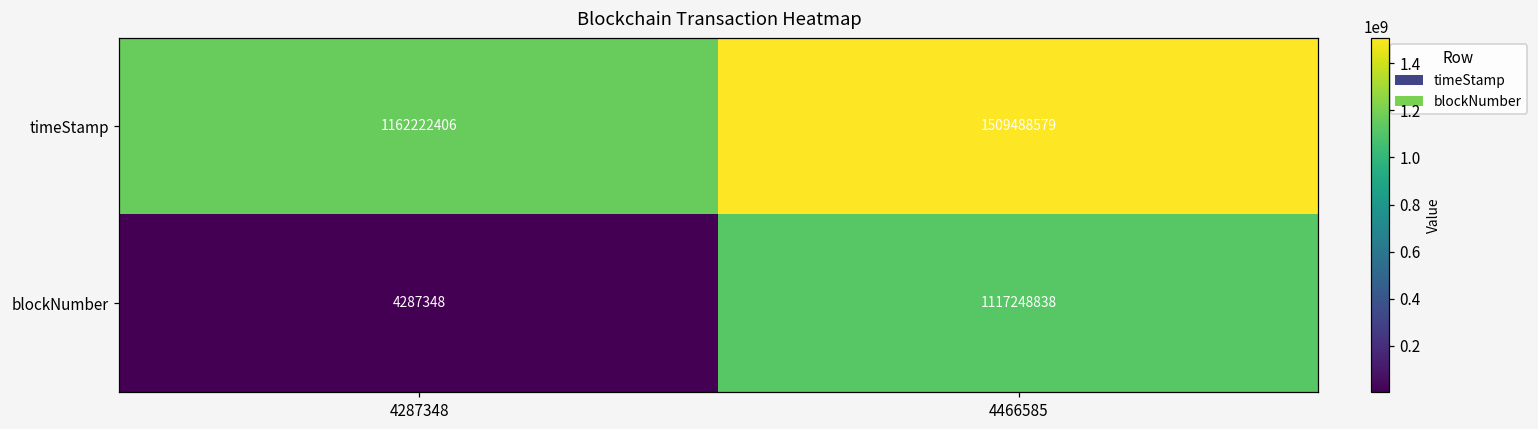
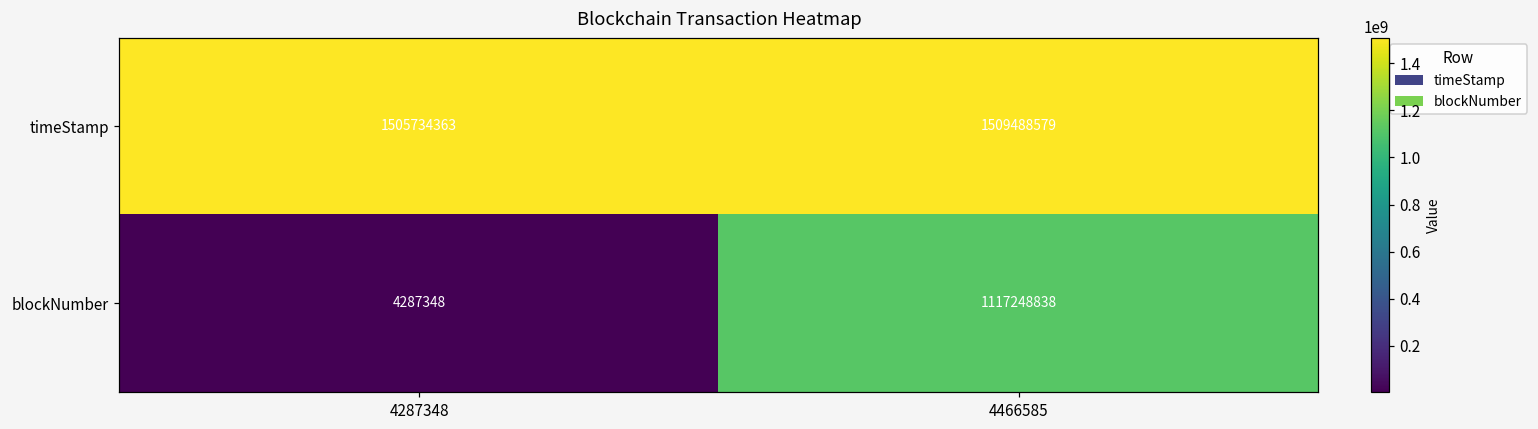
  {
    "timeStamp": {
-     "4287348": 1162222406,
+     "4287348": 1505734363,
      "4466585": 1509488579
    },
    "blockNumber": {
      "4287348": 4287348,
      "4466585": 1117248838
    }
  }
